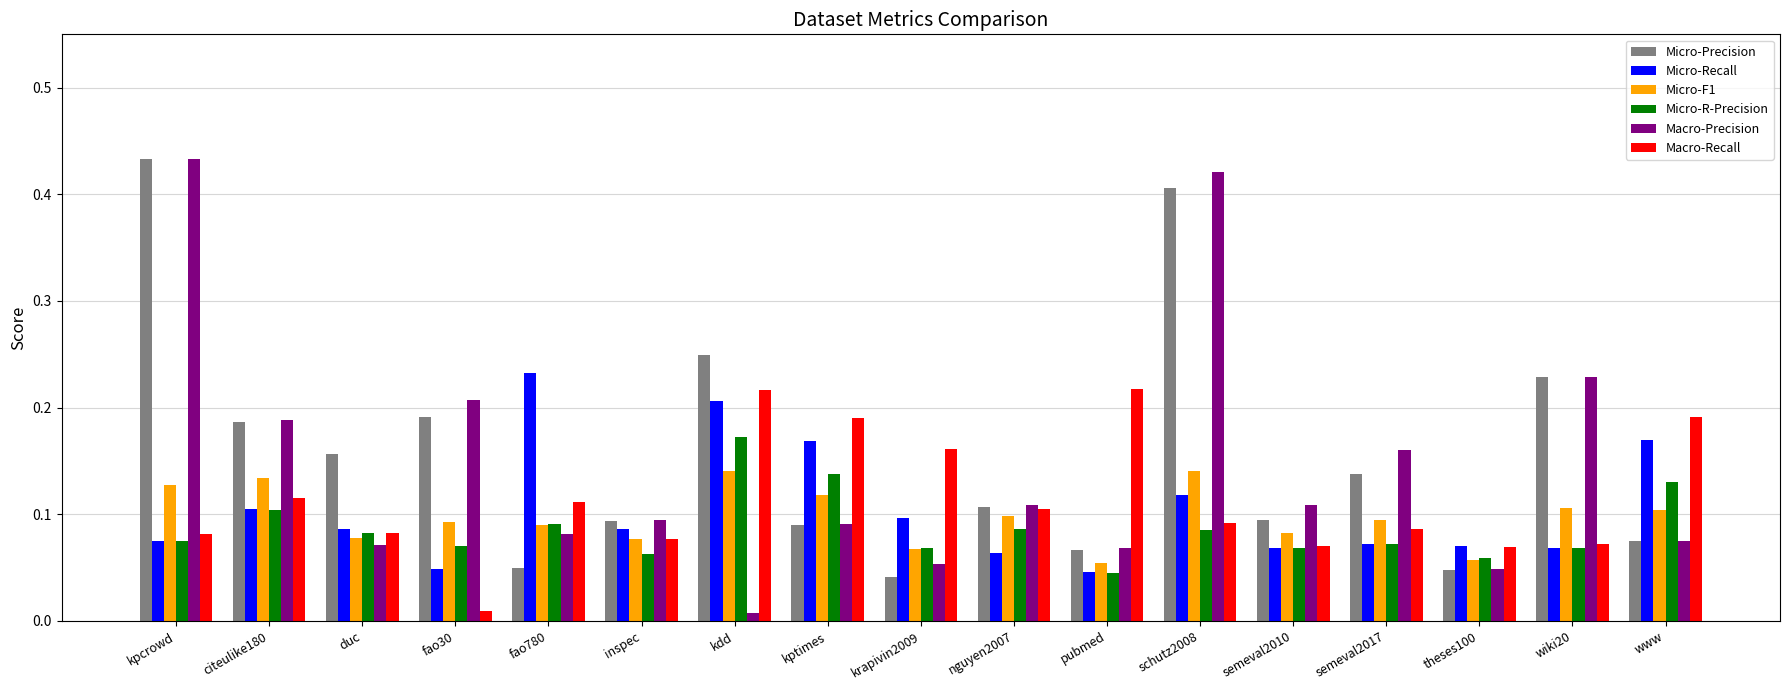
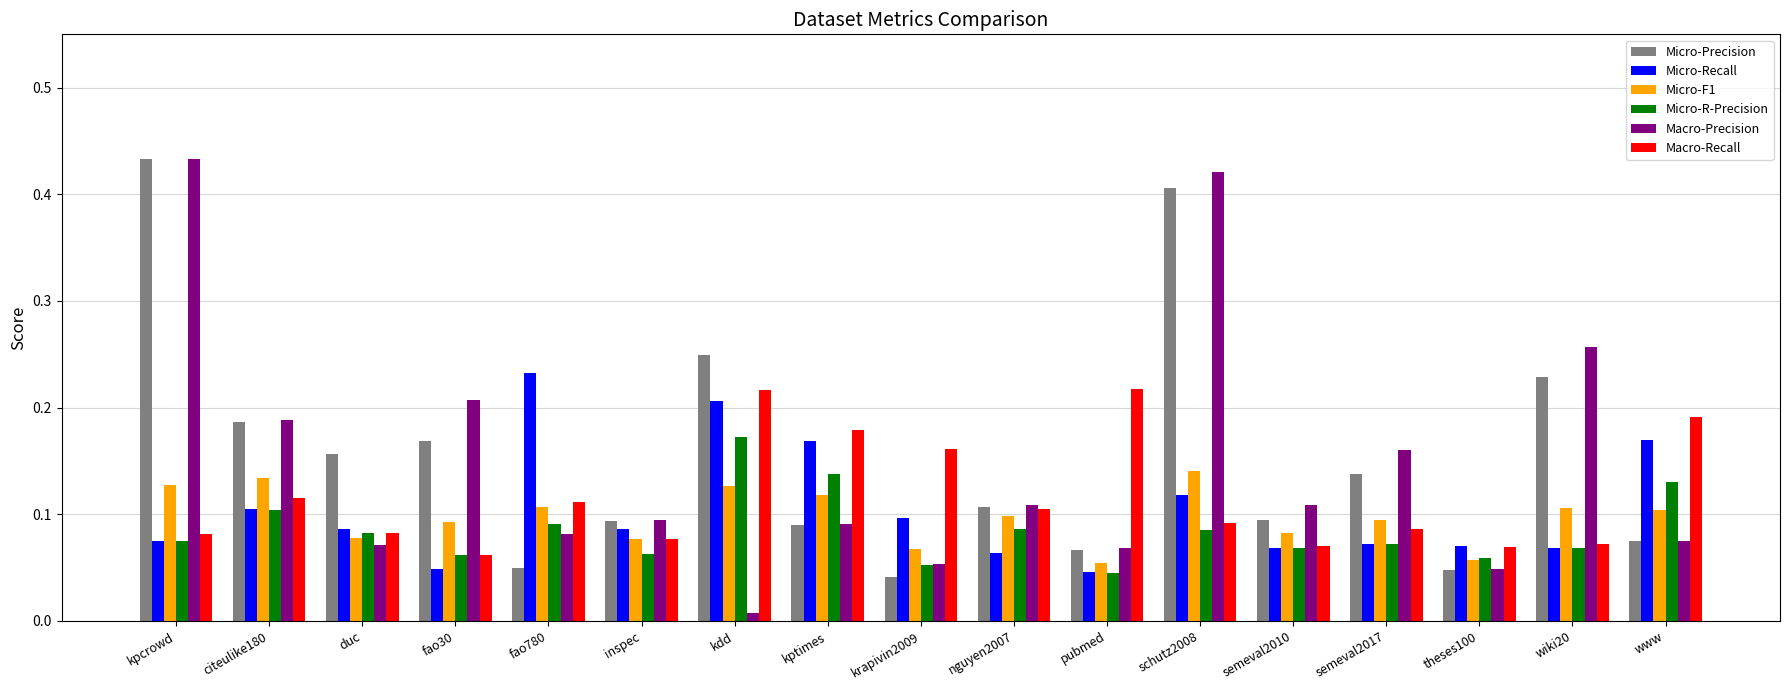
  {
    "Micro-Precision": {
      "kpcrowd": 0.433,
      "citeulike180": 0.187,
      "duc": 0.157,
-     "fao30": 0.192,
+     "fao30": 0.169,
      "fao780": 0.049,
      "inspec": 0.094,
      "kdd": 0.249,
      "kptimes": 0.090,
      "krapivin2009": 0.042,
      "nguyen2007": 0.107,
      "pubmed": 0.067,
      "schutz2008": 0.406,
      "semeval2010": 0.095,
      "semeval2017": 0.138,
      "theses100": 0.048,
      "wiki20": 0.229,
      "www": 0.075
    },
    "Micro-Recall": {
      "kpcrowd": 0.075,
      "citeulike180": 0.105,
      "duc": 0.087,
      "fao30": 0.049,
      "fao780": 0.232,
      "inspec": 0.086,
      "kdd": 0.206,
      "kptimes": 0.169,
      "krapivin2009": 0.097,
      "nguyen2007": 0.063,
      "pubmed": 0.046,
      "schutz2008": 0.118,
      "semeval2010": 0.068,
      "semeval2017": 0.073,
      "theses100": 0.070,
      "wiki20": 0.069,
      "www": 0.170
    },
    "Micro-F1": {
      "kpcrowd": 0.127,
      "citeulike180": 0.134,
      "duc": 0.078,
      "fao30": 0.093,
-     "fao780": 0.090,
+     "fao780": 0.107,
      "inspec": 0.076,
-     "kdd": 0.141,
+     "kdd": 0.127,
      "kptimes": 0.118,
      "krapivin2009": 0.068,
      "nguyen2007": 0.098,
      "pubmed": 0.054,
      "schutz2008": 0.141,
      "semeval2010": 0.083,
      "semeval2017": 0.095,
      "theses100": 0.057,
      "wiki20": 0.105,
      "www": 0.104
    },
    "Micro-R-Precision": {
      "kpcrowd": 0.075,
      "citeulike180": 0.104,
      "duc": 0.082,
-     "fao30": 0.070,
+     "fao30": 0.062,
      "fao780": 0.091,
      "inspec": 0.063,
      "kdd": 0.172,
      "kptimes": 0.138,
-     "krapivin2009": 0.069,
+     "krapivin2009": 0.052,
      "nguyen2007": 0.086,
      "pubmed": 0.045,
      "schutz2008": 0.085,
      "semeval2010": 0.068,
      "semeval2017": 0.073,
      "theses100": 0.059,
      "wiki20": 0.069,
      "www": 0.130
    },
    "Macro-Precision": {
      "kpcrowd": 0.433,
      "citeulike180": 0.188,
      "duc": 0.071,
      "fao30": 0.207,
      "fao780": 0.082,
      "inspec": 0.095,
      "kdd": 0.007,
      "kptimes": 0.091,
      "krapivin2009": 0.054,
      "nguyen2007": 0.109,
      "pubmed": 0.069,
      "schutz2008": 0.421,
      "semeval2010": 0.108,
      "semeval2017": 0.160,
      "theses100": 0.048,
-     "wiki20": 0.229,
+     "wiki20": 0.257,
      "www": 0.075
    },
    "Macro-Recall": {
      "kpcrowd": 0.082,
      "citeulike180": 0.116,
      "duc": 0.083,
-     "fao30": 0.010,
+     "fao30": 0.062,
      "fao780": 0.112,
      "inspec": 0.077,
      "kdd": 0.217,
-     "kptimes": 0.191,
+     "kptimes": 0.179,
      "krapivin2009": 0.161,
      "nguyen2007": 0.105,
      "pubmed": 0.218,
      "schutz2008": 0.092,
      "semeval2010": 0.071,
      "semeval2017": 0.086,
      "theses100": 0.070,
      "wiki20": 0.072,
      "www": 0.191
    }
  }
